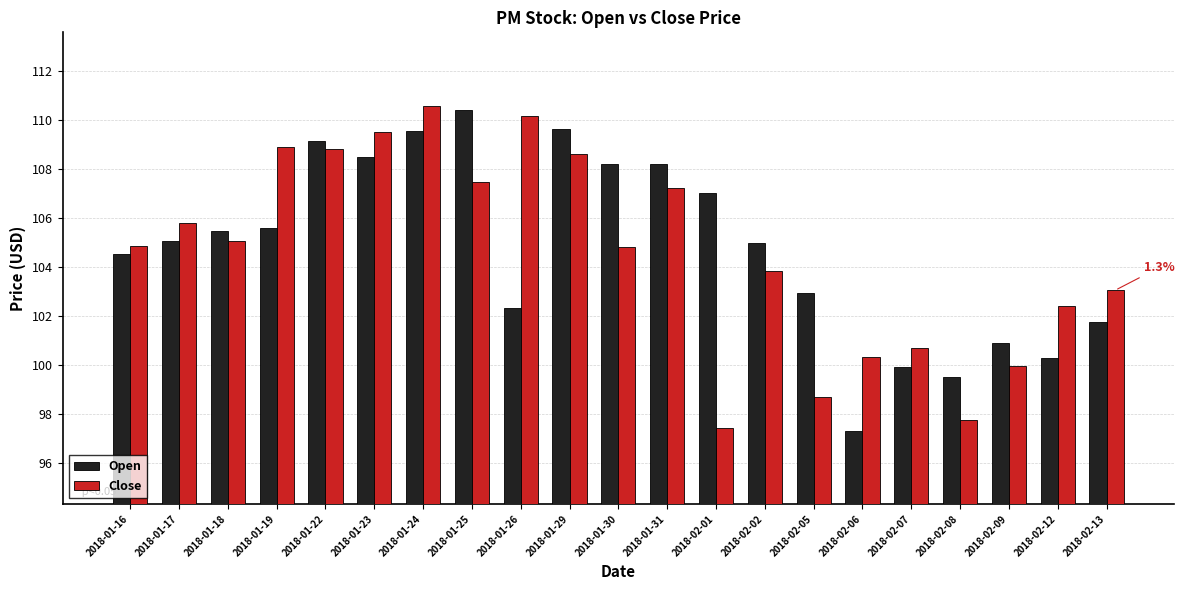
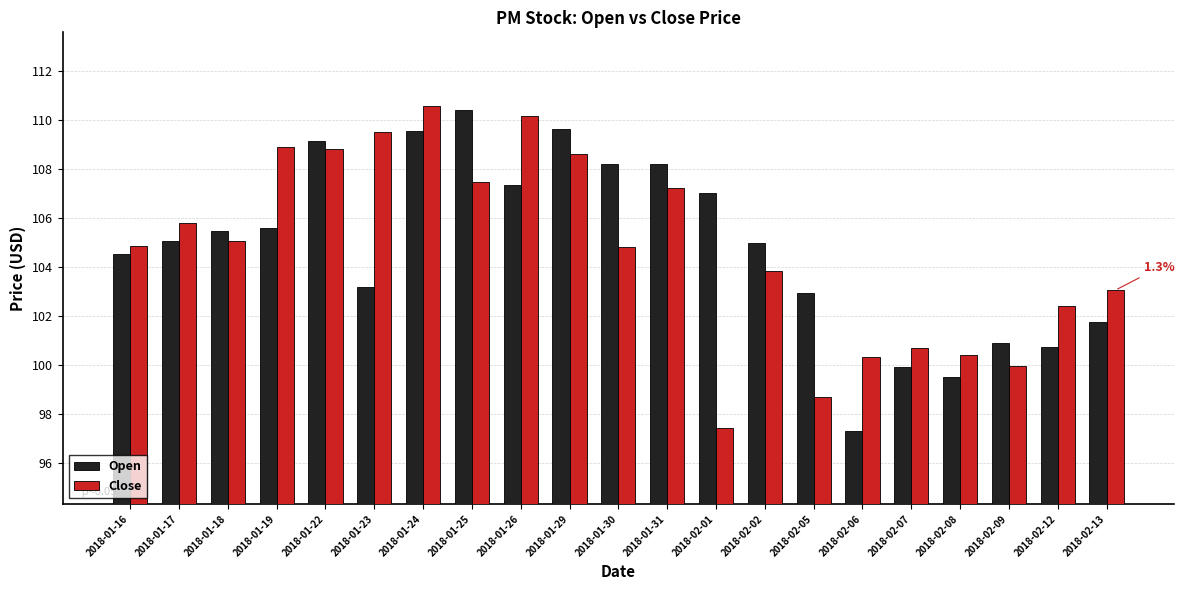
  {
    "Open": {
      "2018-01-16": 104.6,
      "2018-01-17": 105.1,
      "2018-01-18": 105.5,
      "2018-01-19": 105.6,
      "2018-01-22": 109.2,
-     "2018-01-23": 108.5,
+     "2018-01-23": 103.2,
      "2018-01-24": 109.6,
      "2018-01-25": 110.4,
-     "2018-01-26": 102.3,
+     "2018-01-26": 107.4,
      "2018-01-29": 109.6,
      "2018-01-30": 108.2,
      "2018-01-31": 108.2,
      "2018-02-01": 107.0,
      "2018-02-02": 105.0,
      "2018-02-05": 102.9,
      "2018-02-06": 97.3,
      "2018-02-07": 99.9,
      "2018-02-08": 99.5,
      "2018-02-09": 100.9,
-     "2018-02-12": 100.3,
+     "2018-02-12": 100.7,
      "2018-02-13": 101.7
    },
    "Close": {
      "2018-01-16": 104.9,
      "2018-01-17": 105.8,
      "2018-01-18": 105.1,
      "2018-01-19": 108.9,
      "2018-01-22": 108.8,
      "2018-01-23": 109.5,
      "2018-01-24": 110.6,
      "2018-01-25": 107.5,
      "2018-01-26": 110.2,
      "2018-01-29": 108.6,
      "2018-01-30": 104.8,
      "2018-01-31": 107.2,
      "2018-02-01": 97.4,
      "2018-02-02": 103.8,
      "2018-02-05": 98.7,
      "2018-02-06": 100.3,
      "2018-02-07": 100.7,
-     "2018-02-08": 97.8,
+     "2018-02-08": 100.4,
      "2018-02-09": 99.9,
      "2018-02-12": 102.4
    }
  }
